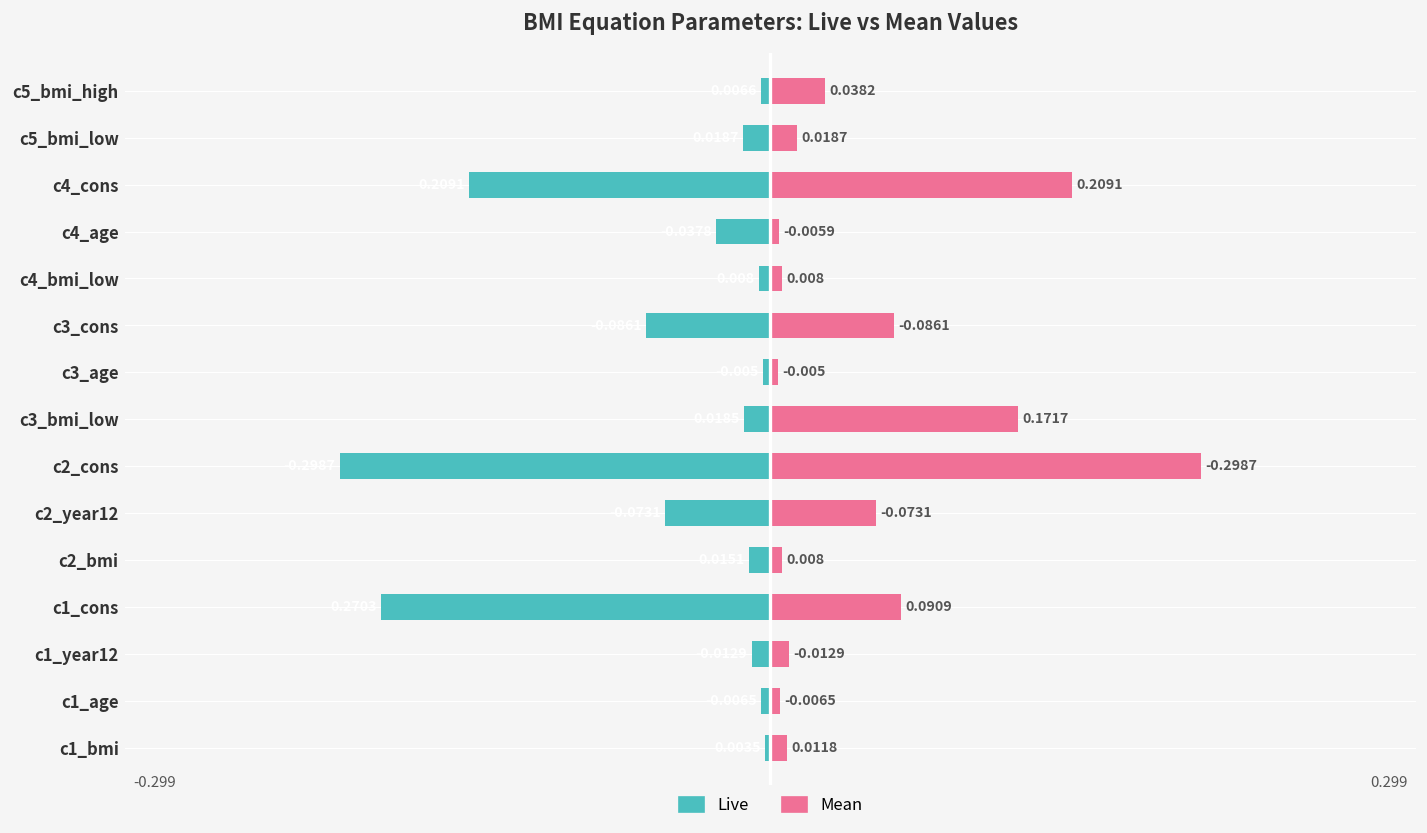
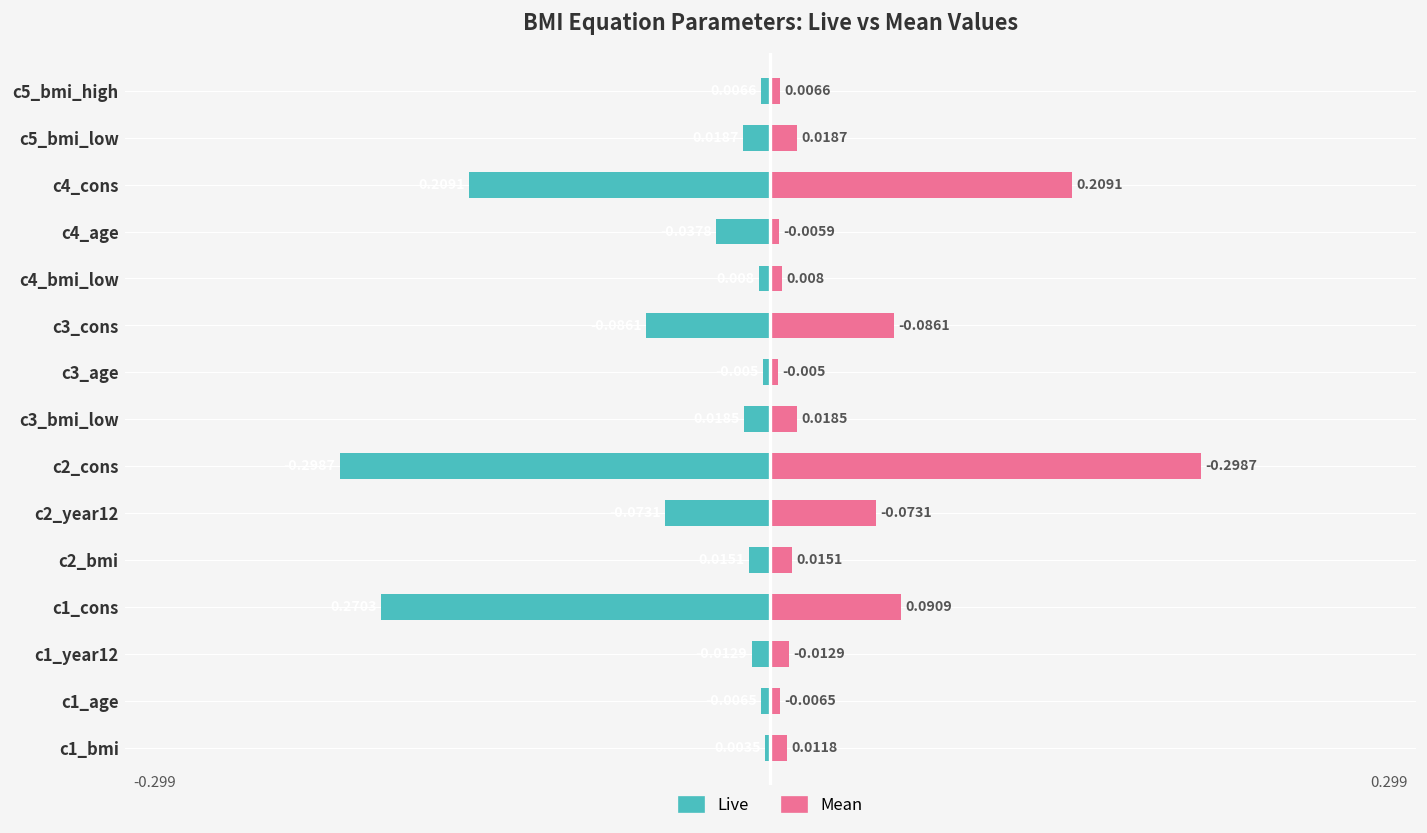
  {
    "Live": {
      "c3_age": -0.005,
      "c1_age": -0.0065
    },
    "Mean": {
-     "c5_bmi_high": 0.0382,
+     "c5_bmi_high": 0.0066,
      "c5_bmi_low": 0.0187,
      "c4_cons": 0.2091,
      "c4_bmi_low": 0.008,
-     "c3_bmi_low": 0.1717,
-     "c2_bmi": 0.008,
+     "c3_bmi_low": 0.0185,
+     "c2_bmi": 0.0151,
      "c1_cons": 0.0909,
      "c1_bmi": 0.0118
    }
  }
